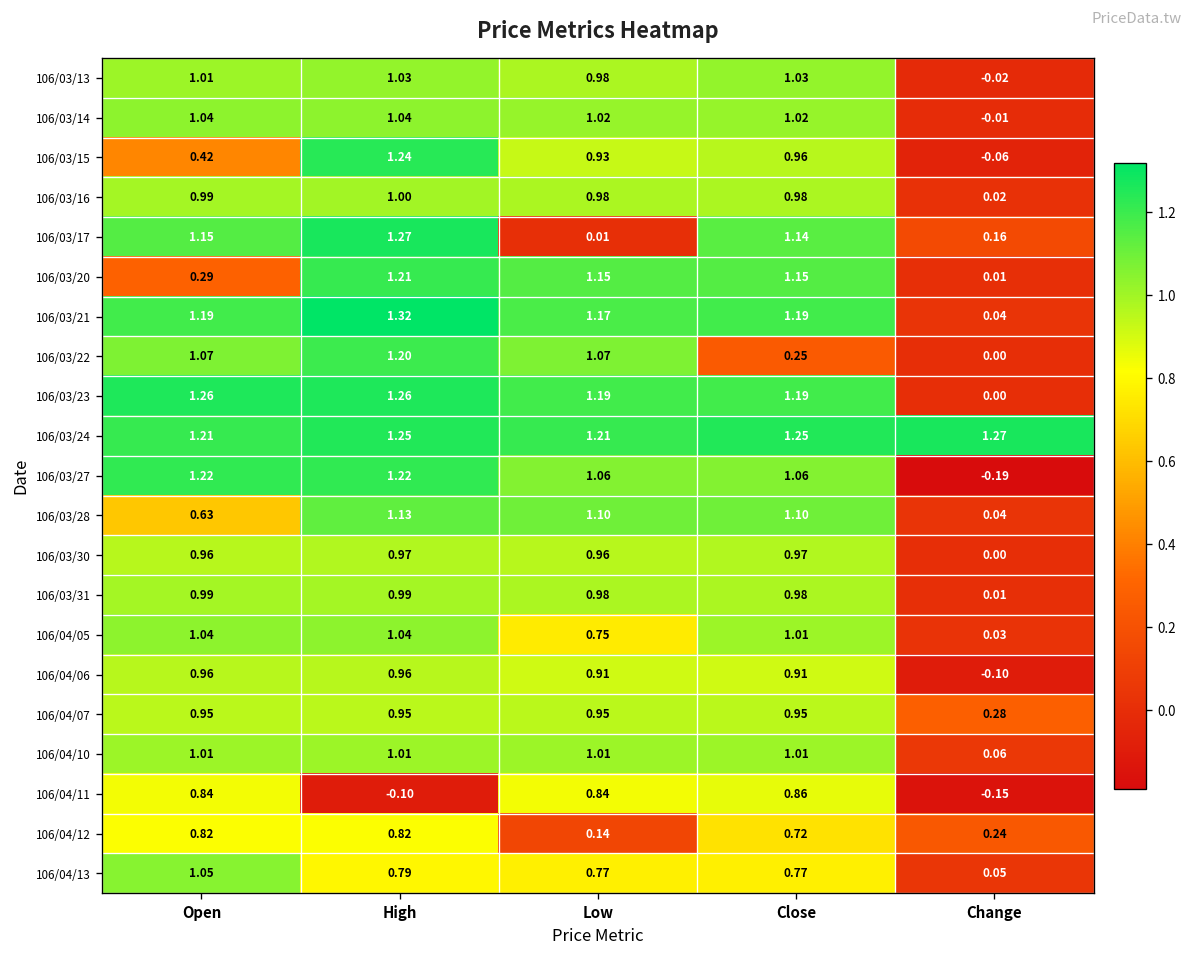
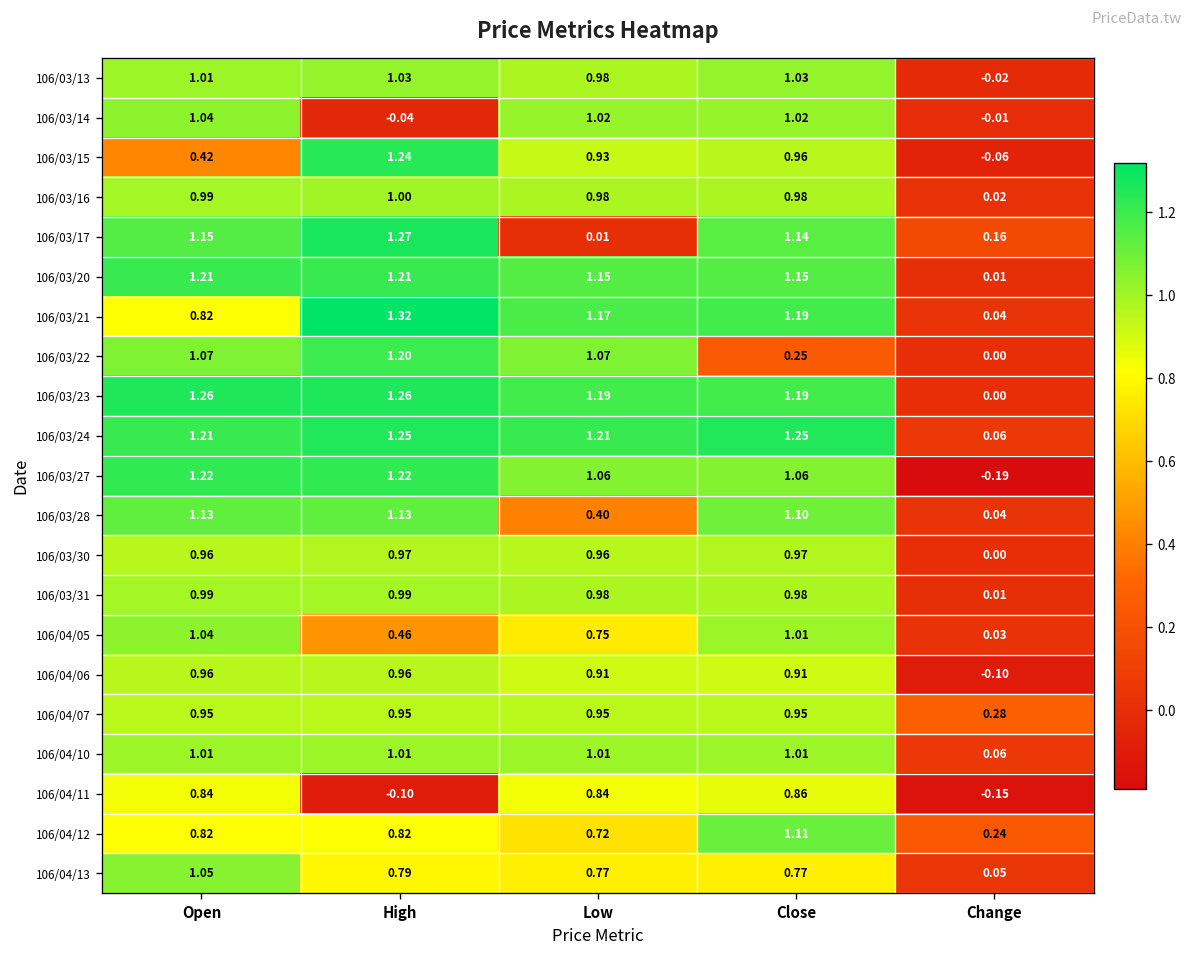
  {
    "106/03/13": {
      "Open": 1.01,
      "High": 1.03,
      "Low": 0.98,
      "Close": 1.03,
      "Change": -0.02
    },
    "106/03/14": {
      "Open": 1.04,
-     "High": 1.04,
+     "High": -0.04,
      "Low": 1.02,
      "Close": 1.02,
      "Change": -0.01
    },
    "106/03/15": {
      "Open": 0.42,
      "High": 1.24,
      "Low": 0.93,
      "Close": 0.96,
      "Change": -0.06
    },
    "106/03/16": {
      "Open": 0.99,
      "High": 1.00,
      "Low": 0.98,
      "Close": 0.98,
      "Change": 0.02
    },
    "106/03/17": {
      "Open": 1.15,
      "High": 1.27,
      "Low": 0.01,
      "Close": 1.14,
      "Change": 0.16
    },
    "106/03/20": {
-     "Open": 0.29,
+     "Open": 1.21,
      "High": 1.21,
      "Low": 1.15,
      "Close": 1.15,
      "Change": 0.01
    },
    "106/03/21": {
-     "Open": 1.19,
+     "Open": 0.82,
      "High": 1.32,
      "Low": 1.17,
      "Close": 1.19,
      "Change": 0.04
    },
    "106/03/22": {
      "Open": 1.07,
      "High": 1.20,
      "Low": 1.07,
      "Close": 0.25,
      "Change": 0.00
    },
    "106/03/23": {
      "Open": 1.26,
      "High": 1.26,
      "Low": 1.19,
      "Close": 1.19,
      "Change": 0.00
    },
    "106/03/24": {
      "Open": 1.21,
      "High": 1.25,
      "Low": 1.21,
      "Close": 1.25,
-     "Change": 1.27
+     "Change": 0.06
    },
    "106/03/27": {
      "Open": 1.22,
      "High": 1.22,
      "Low": 1.06,
      "Close": 1.06,
      "Change": -0.19
    },
    "106/03/28": {
-     "Open": 0.63,
+     "Open": 1.13,
      "High": 1.13,
-     "Low": 1.10,
+     "Low": 0.40,
      "Close": 1.10,
      "Change": 0.04
    },
    "106/03/30": {
      "Open": 0.96,
      "High": 0.97,
      "Low": 0.96,
      "Close": 0.97,
      "Change": 0.00
    },
    "106/03/31": {
      "Open": 0.99,
      "High": 0.99,
      "Low": 0.98,
      "Close": 0.98,
      "Change": 0.01
    },
    "106/04/05": {
      "Open": 1.04,
-     "High": 1.04,
+     "High": 0.46,
      "Low": 0.75,
      "Close": 1.01,
      "Change": 0.03
    },
    "106/04/06": {
      "Open": 0.96,
      "High": 0.96,
      "Low": 0.91,
      "Close": 0.91,
      "Change": -0.10
    },
    "106/04/07": {
      "Open": 0.95,
      "High": 0.95,
      "Low": 0.95,
      "Close": 0.95,
      "Change": 0.28
    },
    "106/04/10": {
      "Open": 1.01,
      "High": 1.01,
      "Low": 1.01,
      "Close": 1.01,
      "Change": 0.06
    },
    "106/04/11": {
      "Open": 0.84,
      "High": -0.10,
      "Low": 0.84,
      "Close": 0.86,
      "Change": -0.15
    },
    "106/04/12": {
      "Open": 0.82,
      "High": 0.82,
-     "Low": 0.14,
-     "Close": 0.72,
+     "Low": 0.72,
+     "Close": 1.11,
      "Change": 0.24
    },
    "106/04/13": {
      "Open": 1.05,
      "High": 0.79,
      "Low": 0.77,
      "Close": 0.77,
      "Change": 0.05
    }
  }
